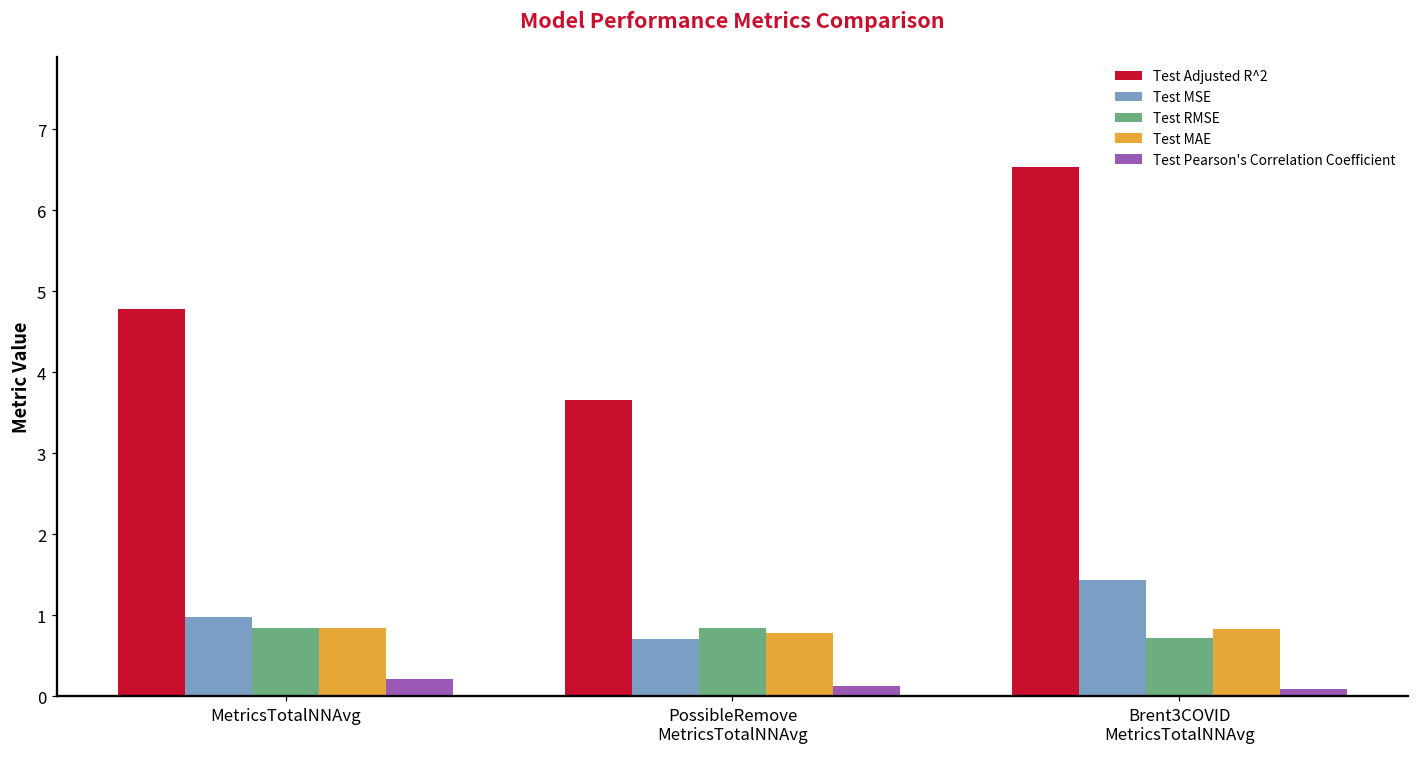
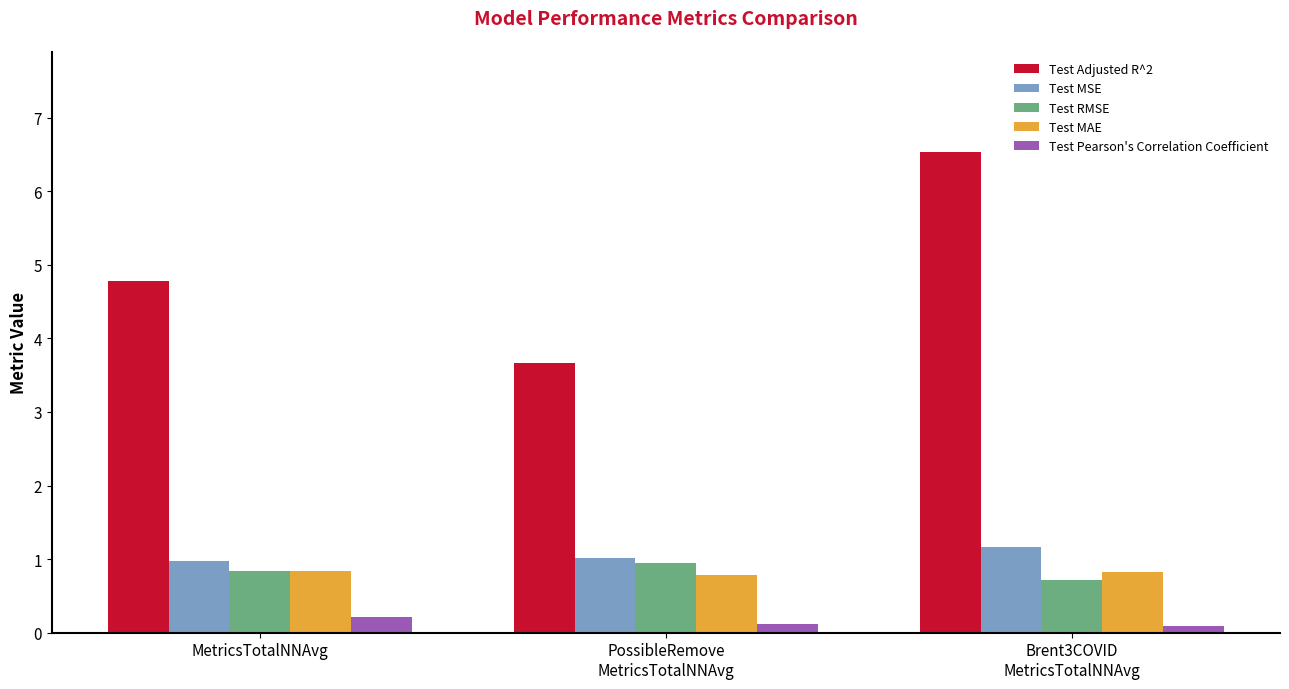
  {
    "Test Adjusted R^2": {
      "MetricsTotalNNAvg": 4.8,
      "PossibleRemove MetricsTotalNNAvg": 3.7,
      "Brent3COVID MetricsTotalNNAvg": 6.5
    },
    "Test MSE": {
      "MetricsTotalNNAvg": 1.0,
-     "PossibleRemove MetricsTotalNNAvg": 0.7,
-     "Brent3COVID MetricsTotalNNAvg": 1.4
+     "PossibleRemove MetricsTotalNNAvg": 1.0,
+     "Brent3COVID MetricsTotalNNAvg": 1.2
    },
    "Test RMSE": {
      "MetricsTotalNNAvg": 0.8,
-     "PossibleRemove MetricsTotalNNAvg": 0.8,
+     "PossibleRemove MetricsTotalNNAvg": 0.9,
      "Brent3COVID MetricsTotalNNAvg": 0.7
    },
    "Test MAE": {
      "MetricsTotalNNAvg": 0.8,
      "PossibleRemove MetricsTotalNNAvg": 0.8,
      "Brent3COVID MetricsTotalNNAvg": 0.8
    },
    "Test Pearson's Correlation Coefficient": {
      "MetricsTotalNNAvg": 0.2,
      "PossibleRemove MetricsTotalNNAvg": 0.1,
      "Brent3COVID MetricsTotalNNAvg": 0.1
    }
  }
